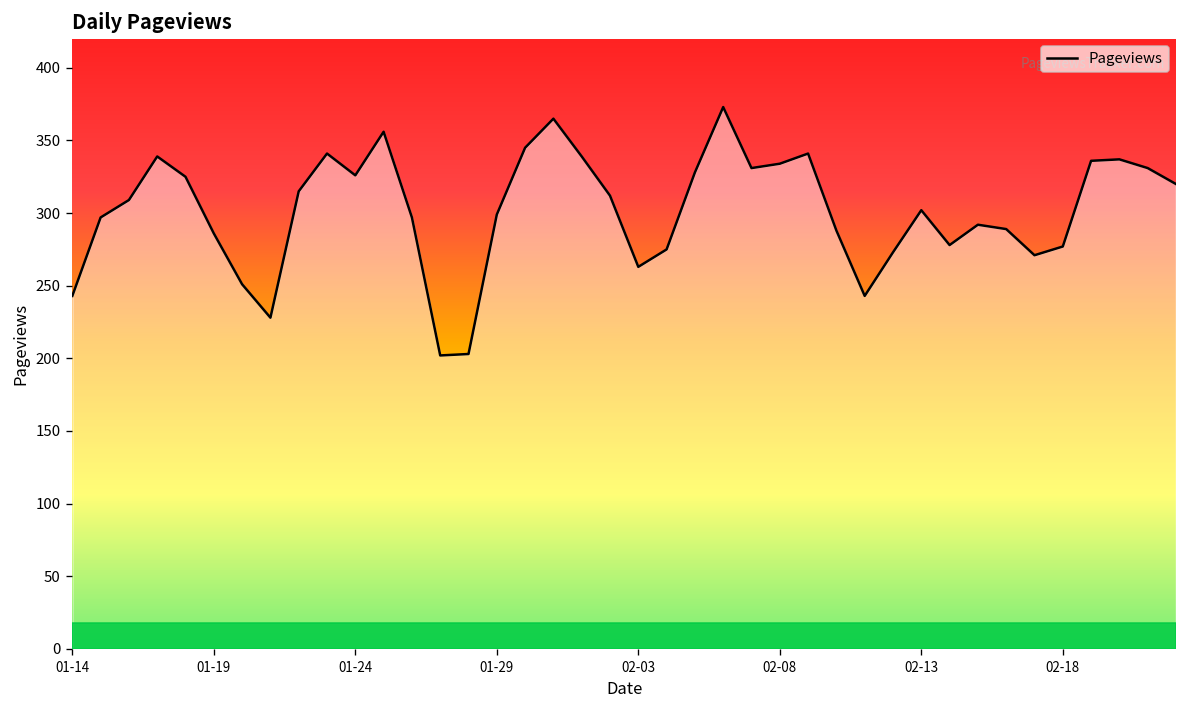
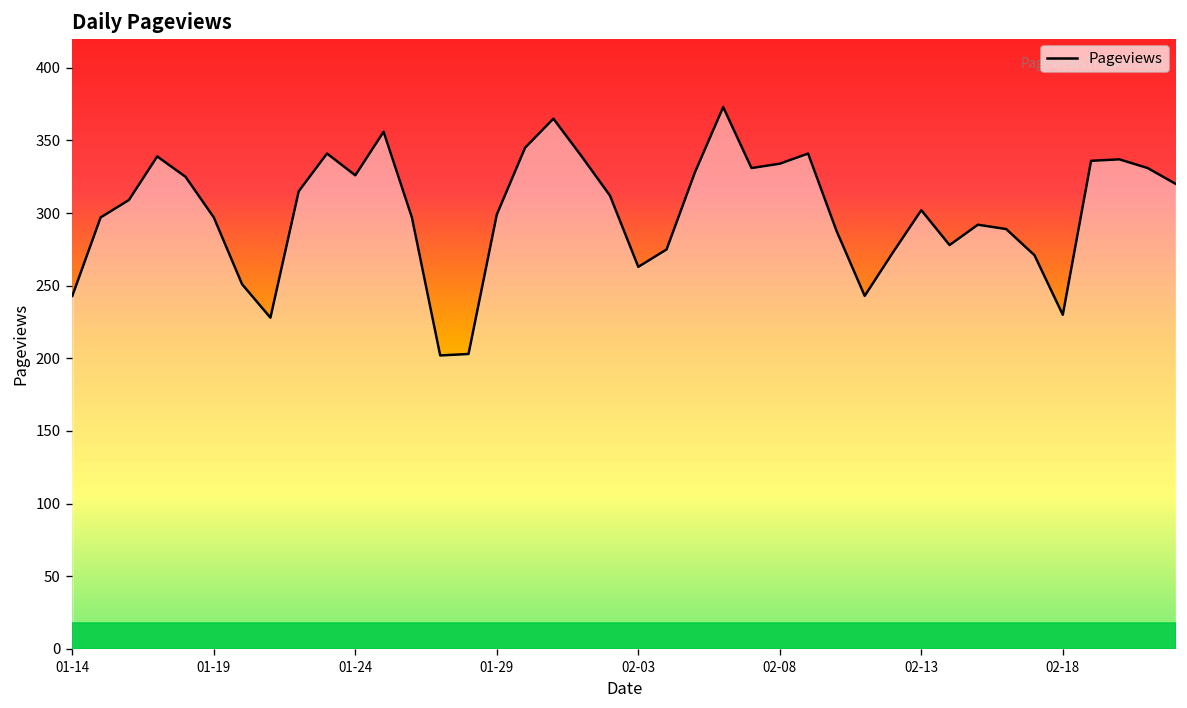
  {
    "01-14": 243,
-   "01-19": 286,
+   "01-19": 297,
    "01-24": 326,
    "01-29": 299,
    "02-03": 263,
    "02-08": 334,
    "02-13": 302,
-   "02-18": 277
+   "02-18": 230
  }
